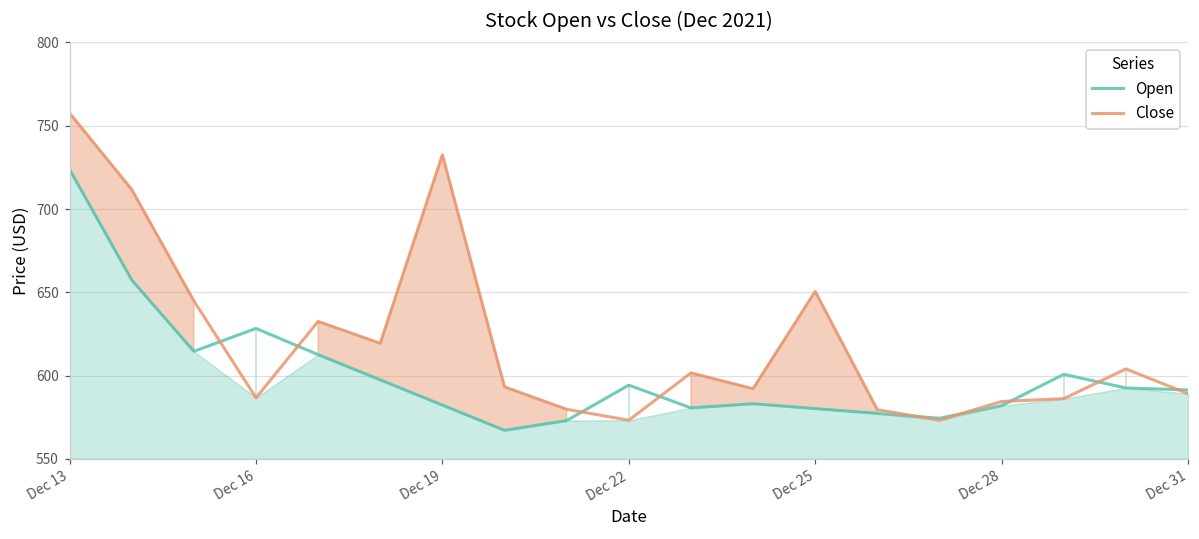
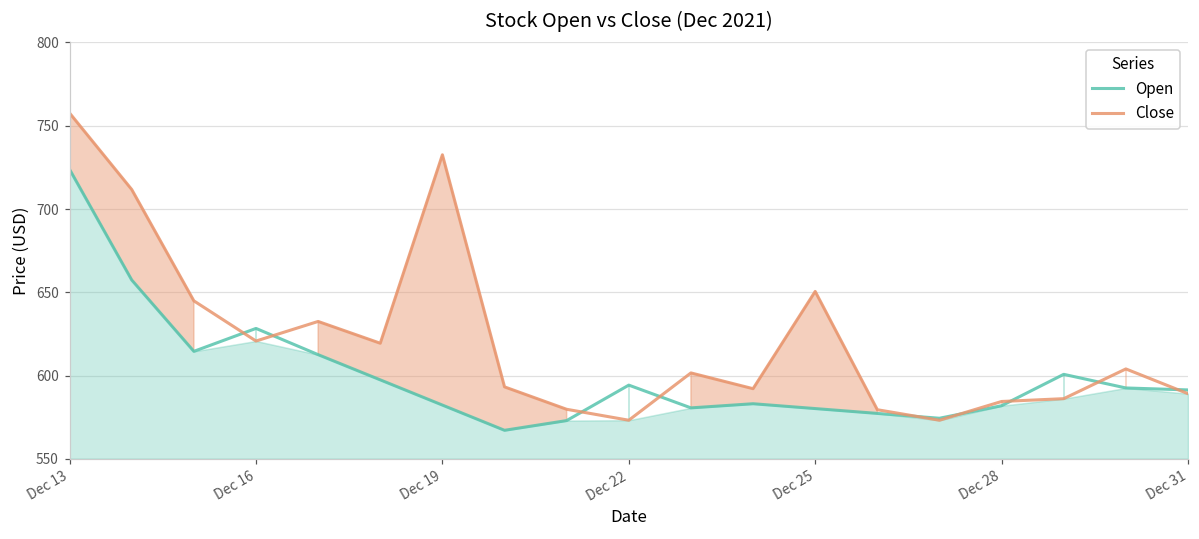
  {
    "Close": {
      "Dec 13": 758,
-     "Dec 16": 587,
+     "Dec 16": 621,
      "Dec 19": 733,
      "Dec 25": 651,
      "Dec 28": 584
    }
  }
